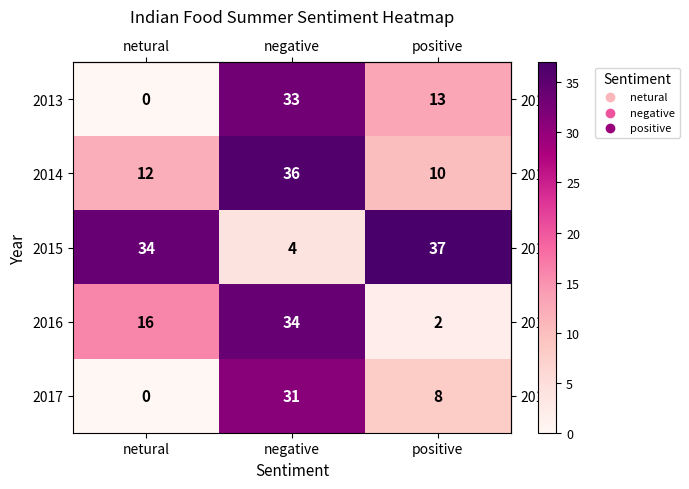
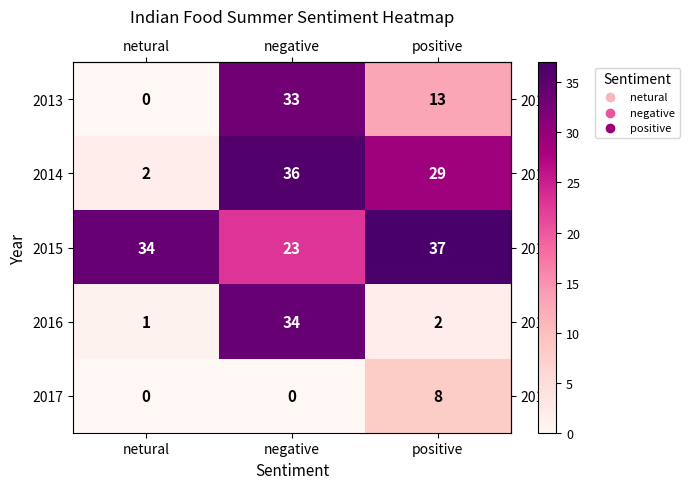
  {
    "2013": {
      "netural": 0,
      "negative": 33,
      "positive": 13
    },
    "2014": {
-     "netural": 12,
+     "netural": 2,
      "negative": 36,
-     "positive": 10
+     "positive": 29
    },
    "2015": {
      "netural": 34,
-     "negative": 4,
+     "negative": 23,
      "positive": 37
    },
    "2016": {
-     "netural": 16,
+     "netural": 1,
      "negative": 34,
      "positive": 2
    },
    "2017": {
      "netural": 0,
-     "negative": 31,
+     "negative": 0,
      "positive": 8
    }
  }
